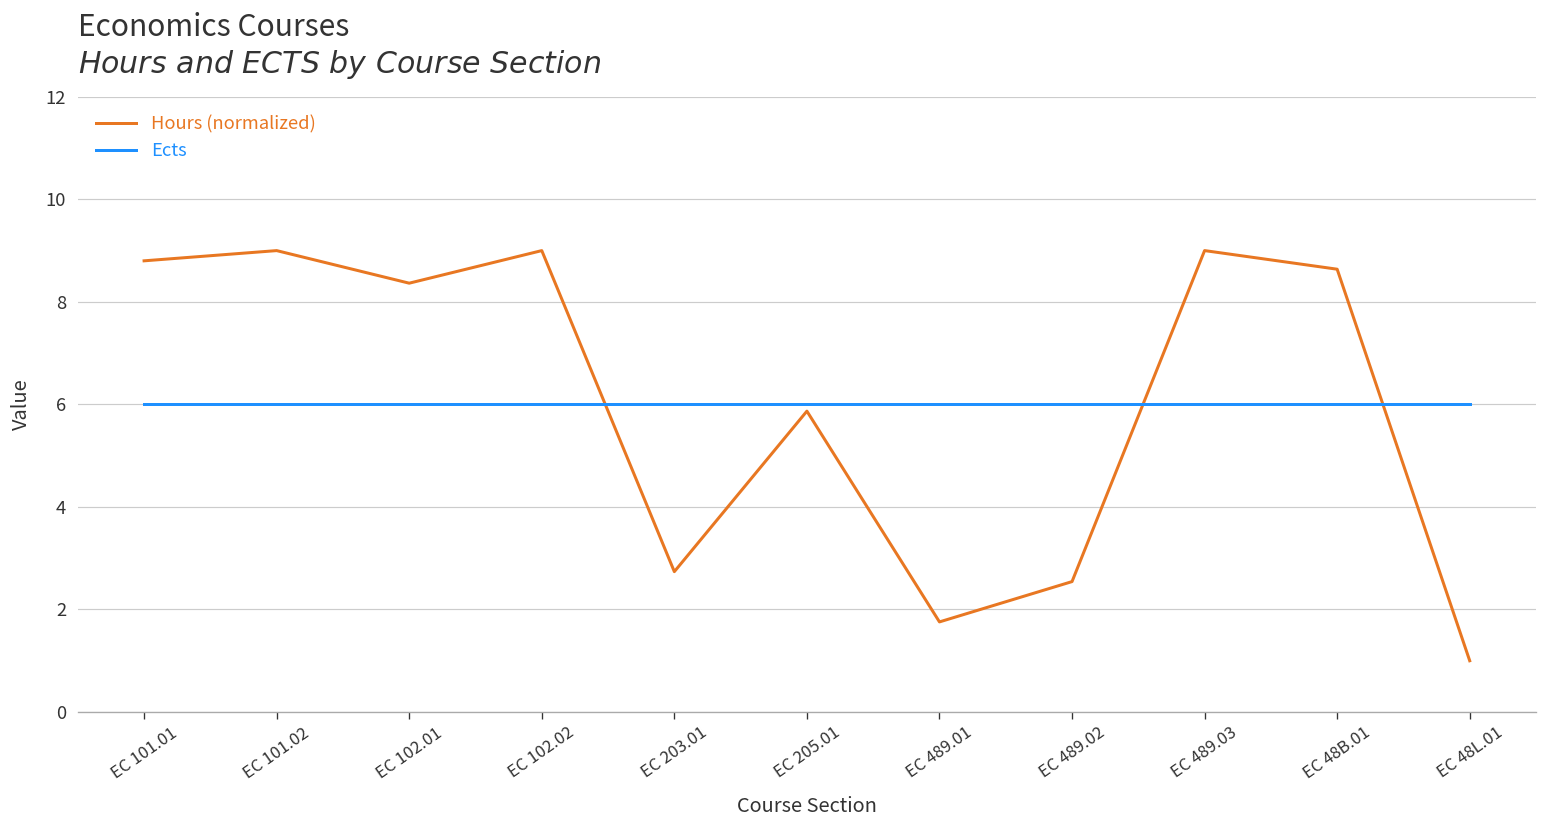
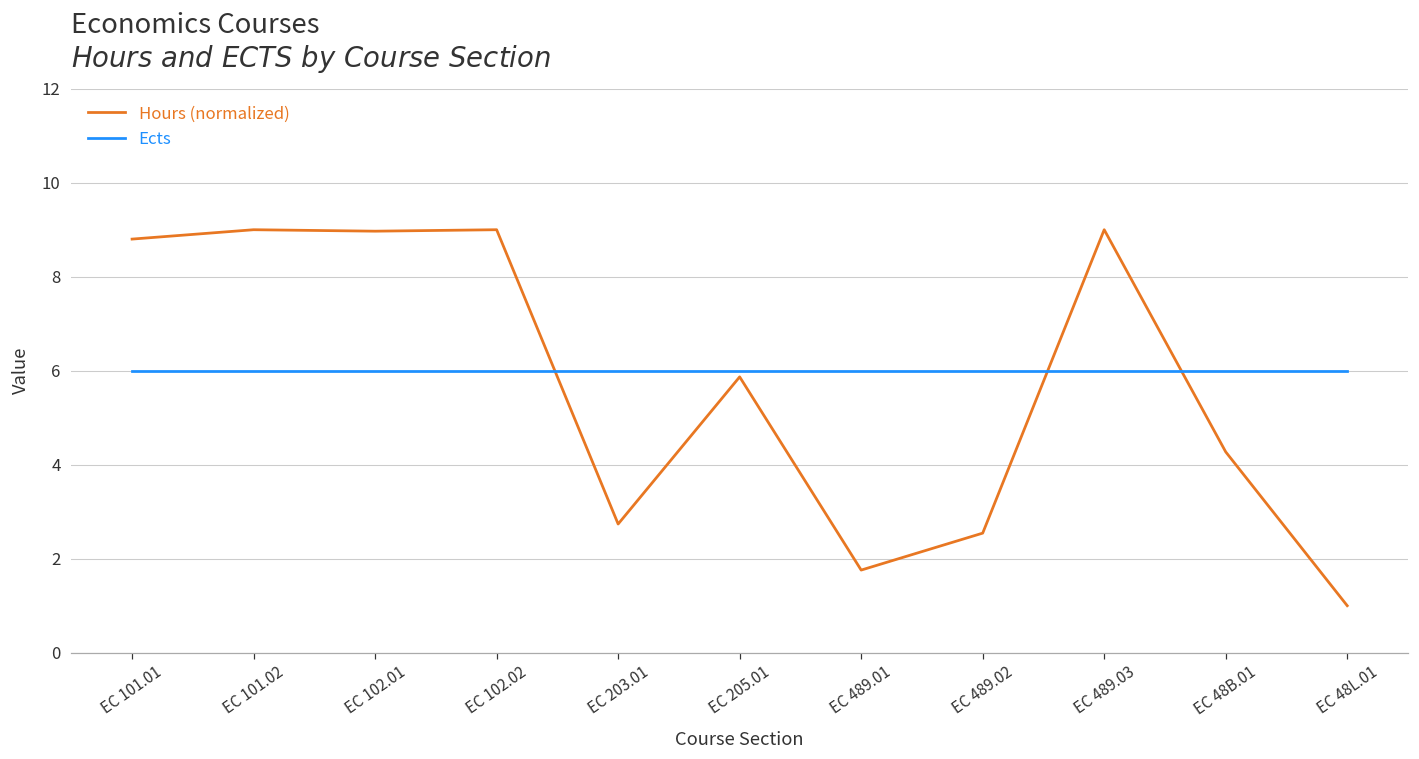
  {
    "Hours (normalized)": {
      "EC 101.01": 8.8,
      "EC 101.02": 9.0,
-     "EC 102.01": 8.4,
+     "EC 102.01": 9.0,
      "EC 102.02": 9.0,
      "EC 203.01": 2.7,
      "EC 205.01": 5.9,
      "EC 489.01": 1.8,
      "EC 489.02": 2.5,
      "EC 489.03": 9.0,
-     "EC 48B.01": 8.6,
+     "EC 48B.01": 4.3,
      "EC 48L.01": 1.0
    },
    "Ects": {
      "EC 101.01": 6.0,
      "EC 101.02": 6.0,
      "EC 102.01": 6.0,
      "EC 102.02": 6.0,
      "EC 203.01": 6.0,
      "EC 205.01": 6.0,
      "EC 489.01": 6.0,
      "EC 489.02": 6.0,
      "EC 489.03": 6.0,
      "EC 48B.01": 6.0,
      "EC 48L.01": 6.0
    }
  }
